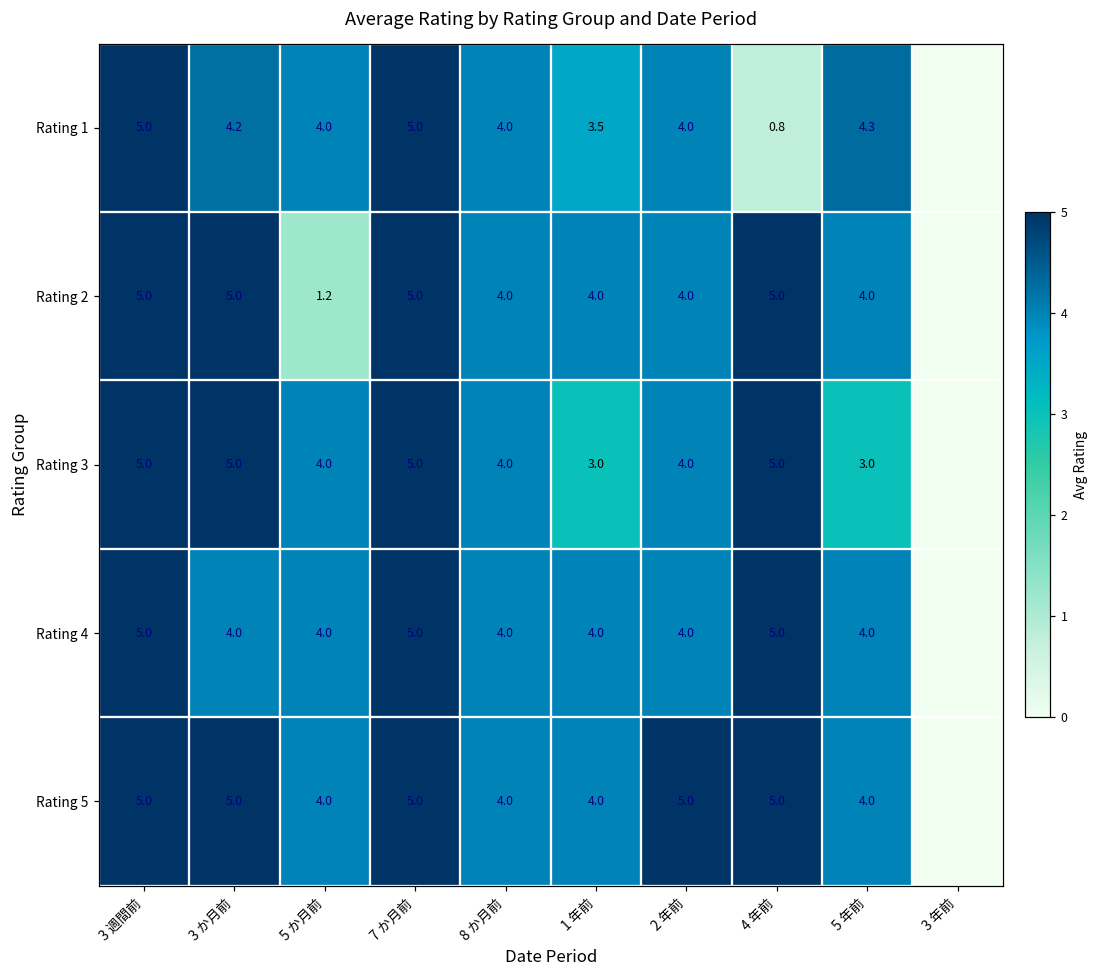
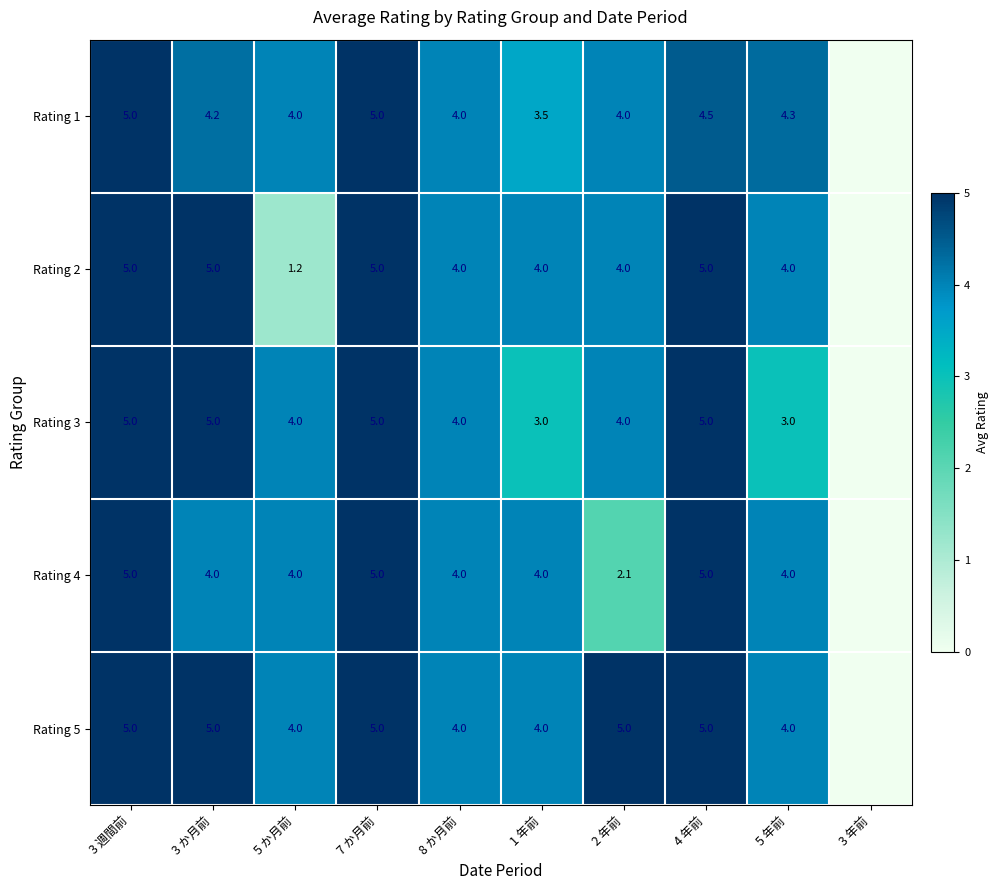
  {
    "Rating 1": {
      "3 週間前": 5.0,
      "3 か月前": 4.2,
      "5 か月前": 4.0,
      "7 か月前": 5.0,
      "8 か月前": 4.0,
      "1 年前": 3.5,
      "2 年前": 4.0,
-     "4 年前": 0.8,
+     "4 年前": 4.5,
      "5 年前": 4.3
    },
    "Rating 2": {
      "3 週間前": 5.0,
      "3 か月前": 5.0,
      "5 か月前": 1.2,
      "7 か月前": 5.0,
      "8 か月前": 4.0,
      "1 年前": 4.0,
      "2 年前": 4.0,
      "4 年前": 5.0,
      "5 年前": 4.0
    },
    "Rating 3": {
      "3 週間前": 5.0,
      "3 か月前": 5.0,
      "5 か月前": 4.0,
      "7 か月前": 5.0,
      "8 か月前": 4.0,
      "1 年前": 3.0,
      "2 年前": 4.0,
      "4 年前": 5.0,
      "5 年前": 3.0
    },
    "Rating 4": {
      "3 週間前": 5.0,
      "3 か月前": 4.0,
      "5 か月前": 4.0,
      "7 か月前": 5.0,
      "8 か月前": 4.0,
      "1 年前": 4.0,
-     "2 年前": 4.0,
+     "2 年前": 2.1,
      "4 年前": 5.0,
      "5 年前": 4.0
    },
    "Rating 5": {
      "3 週間前": 5.0,
      "3 か月前": 5.0,
      "5 か月前": 4.0,
      "7 か月前": 5.0,
      "8 か月前": 4.0,
      "1 年前": 4.0,
      "2 年前": 5.0,
      "4 年前": 5.0,
      "5 年前": 4.0
    }
  }
